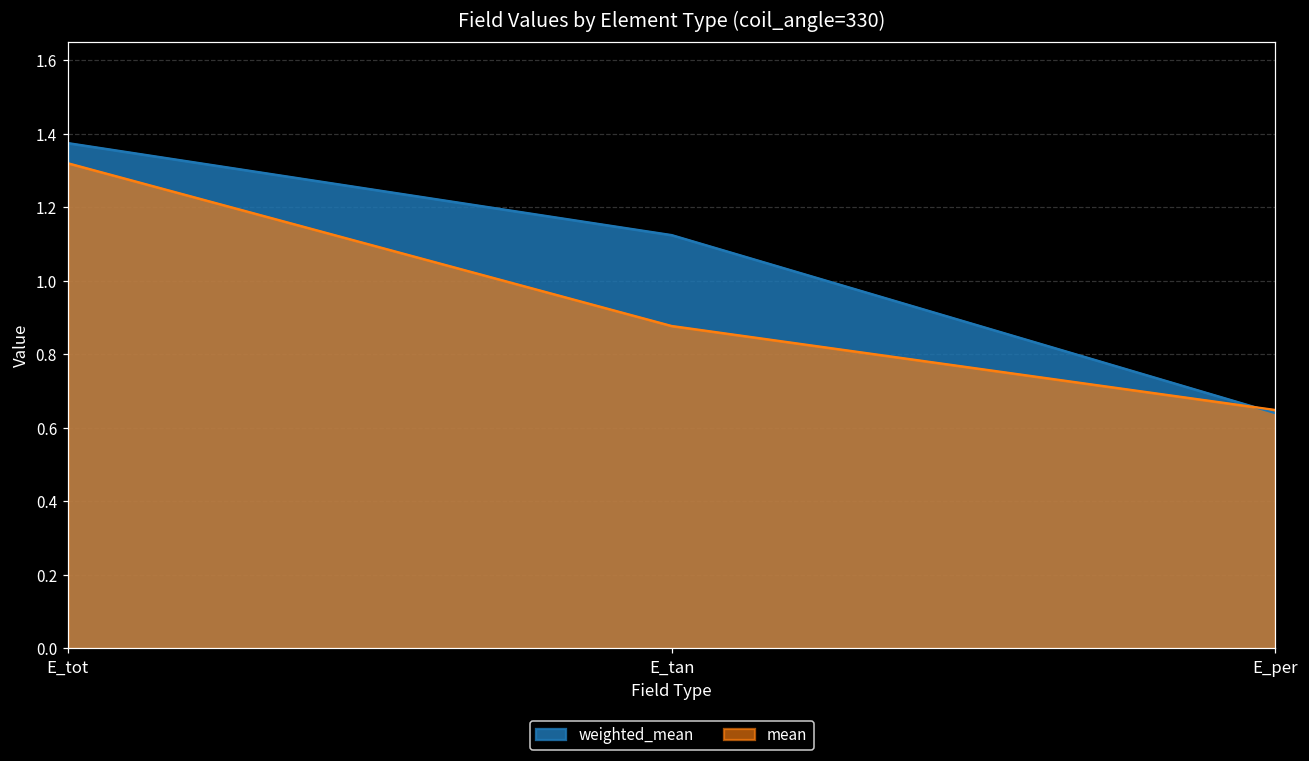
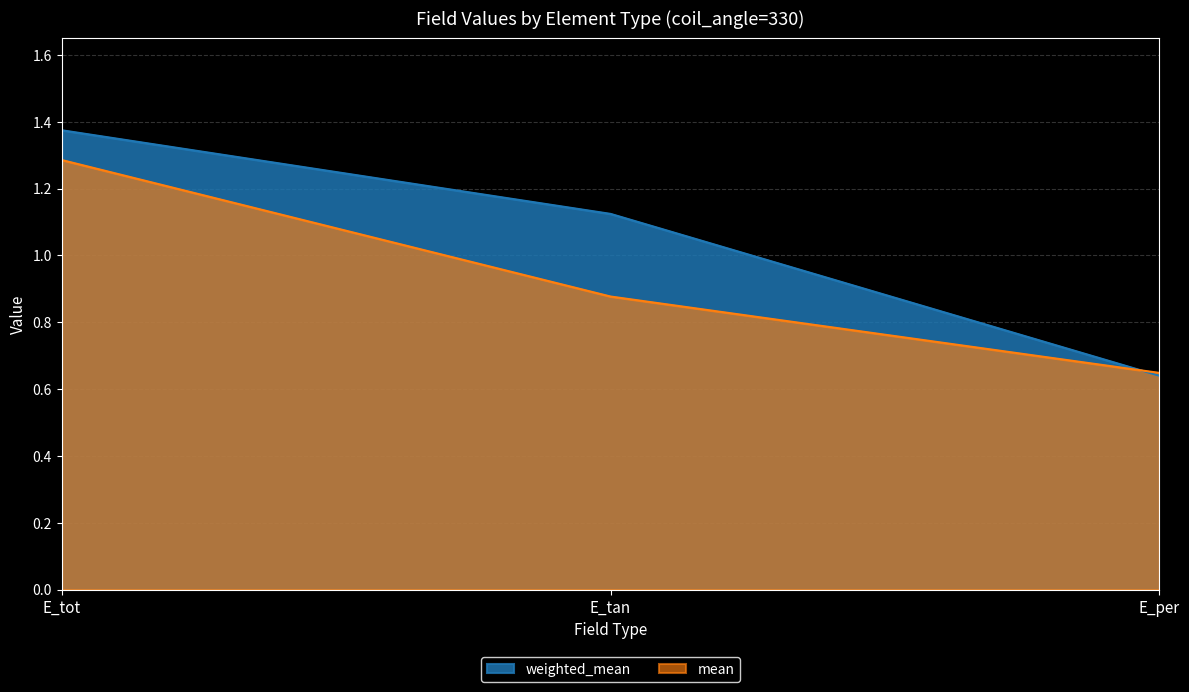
  {
    "weighted_mean": {
      "E_tot": 1.37,
      "E_tan": 1.12,
      "E_per": 0.64
    },
    "mean": {
-     "E_tot": 1.32,
+     "E_tot": 1.29,
      "E_tan": 0.88,
      "E_per": 0.65
    }
  }
